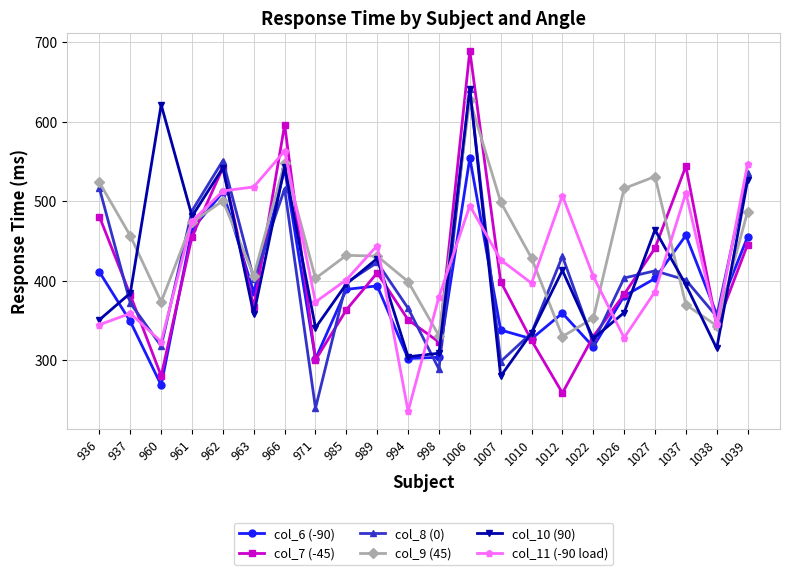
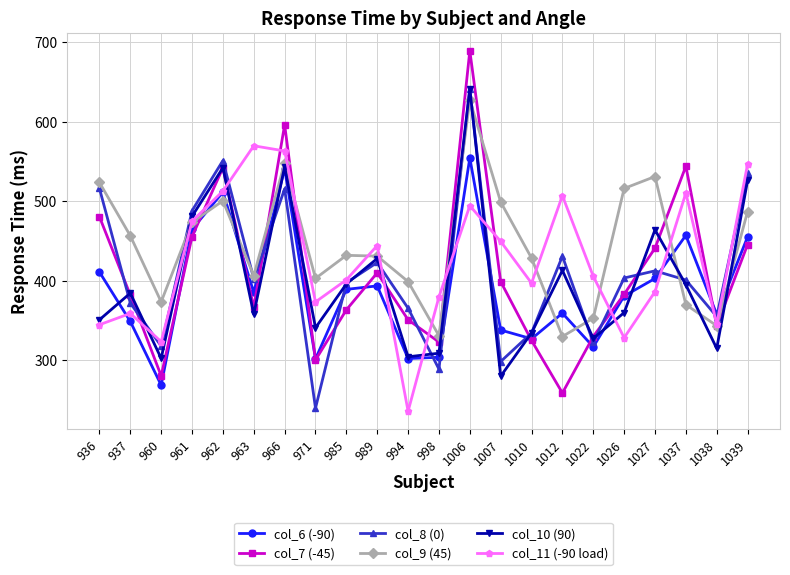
  {
    "col_6 (-90)": {
      "936": 410,
      "937": 350,
      "960": 270,
      "961": 460,
      "963": 390,
      "985": 390,
      "989": 390,
      "998": 300,
      "1006": 550,
      "1007": 340,
      "1012": 360,
      "1022": 320,
      "1027": 400,
      "1037": 460,
      "1039": 460
    },
    "col_7 (-45)": {
      "936": 480,
      "960": 280,
      "961": 460,
      "963": 370,
      "966": 600,
      "985": 360,
      "989": 410,
      "994": 350,
      "998": 320,
      "1006": 690,
      "1007": 400,
      "1012": 260,
      "1027": 440,
      "1037": 540,
      "1039": 450
    },
    "col_8 (0)": {
      "936": 520,
      "937": 370,
      "960": 320,
      "961": 490,
      "962": 550,
      "963": 400,
      "966": 520,
      "971": 240,
      "989": 420,
      "994": 370,
      "998": 290,
      "1007": 300,
      "1012": 430,
      "1022": 320,
      "1026": 400,
      "1027": 410,
      "1037": 400,
      "1039": 540
    },
    "col_9 (45)": {
      "936": 520,
      "937": 460,
      "960": 370,
      "962": 500,
      "963": 410,
      "966": 550,
      "971": 400,
      "985": 430,
      "994": 400,
      "998": 330,
      "1006": 630,
      "1007": 500,
      "1010": 430,
      "1012": 330,
      "1022": 350,
      "1026": 520,
      "1027": 530,
      "1037": 370,
      "1039": 490
    },
    "col_10 (90)": {
      "936": 350,
-     "960": 620,
+     "960": 300,
      "961": 480,
      "963": 360,
      "971": 340,
      "998": 310,
      "1007": 280,
      "1012": 410,
      "1026": 360,
      "1027": 460,
      "1037": 400,
      "1038": 320,
      "1039": 530
    },
    "col_11 (-90 load)": {
      "936": 340,
      "937": 360,
      "960": 320,
-     "963": 520,
+     "963": 570,
      "966": 560,
      "971": 370,
      "985": 400,
      "989": 440,
      "994": 240,
      "998": 380,
      "1006": 490,
-     "1007": 430,
+     "1007": 450,
      "1010": 400,
      "1012": 510,
      "1022": 410,
      "1026": 330,
      "1027": 390,
      "1037": 510,
      "1039": 550
    }
  }
